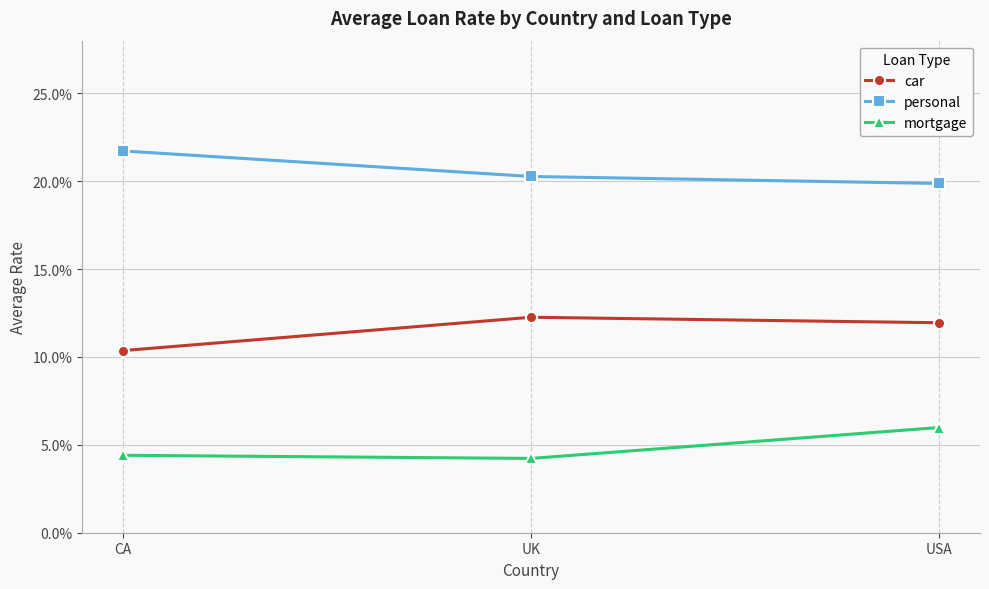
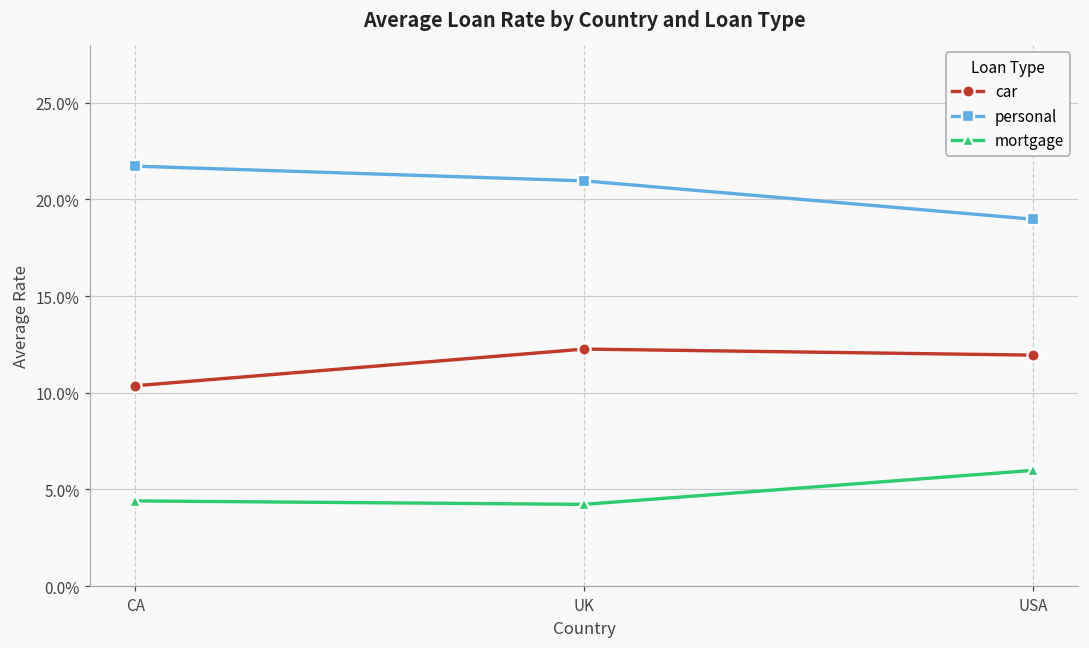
  {
    "car": {
      "CA": "10.4%",
      "UK": "12.3%",
      "USA": "11.9%"
    },
    "personal": {
      "CA": "21.7%",
-     "UK": "20.3%",
-     "USA": "19.9%"
+     "UK": "21.0%",
+     "USA": "19.0%"
    },
    "mortgage": {
      "CA": "4.4%",
      "UK": "4.2%",
      "USA": "6.0%"
    }
  }
